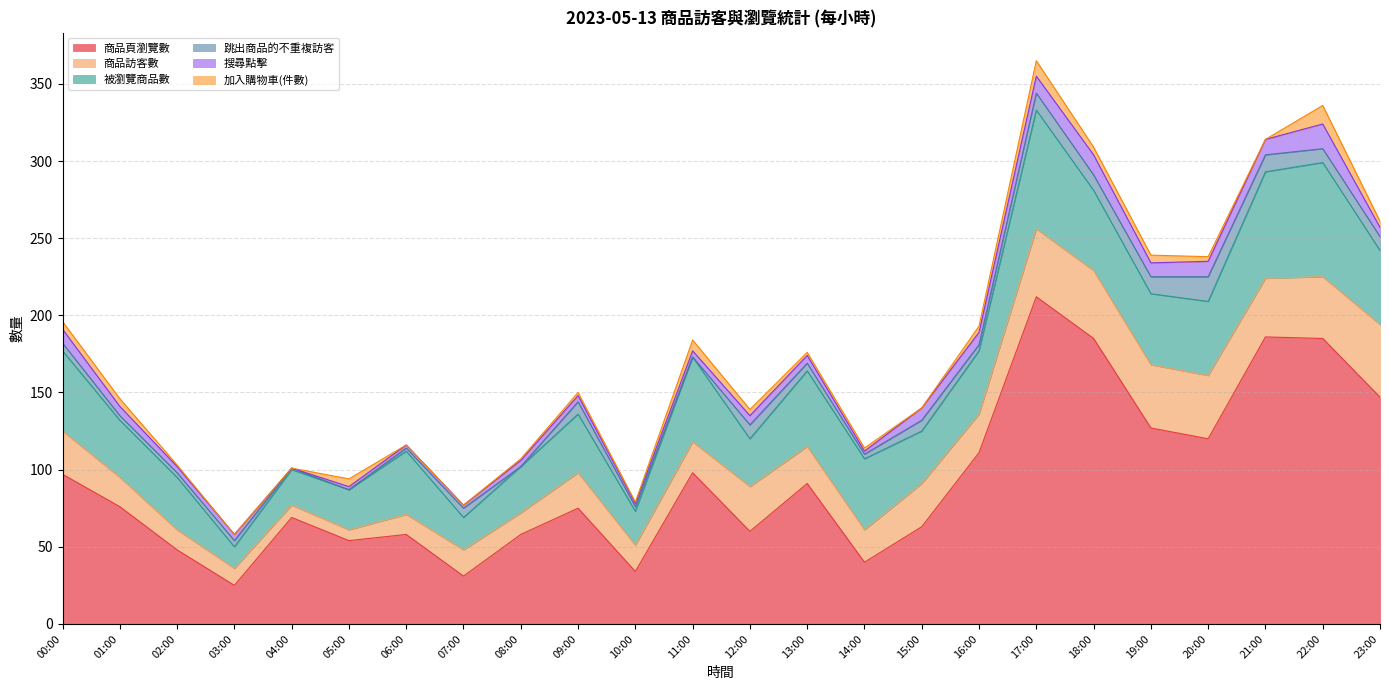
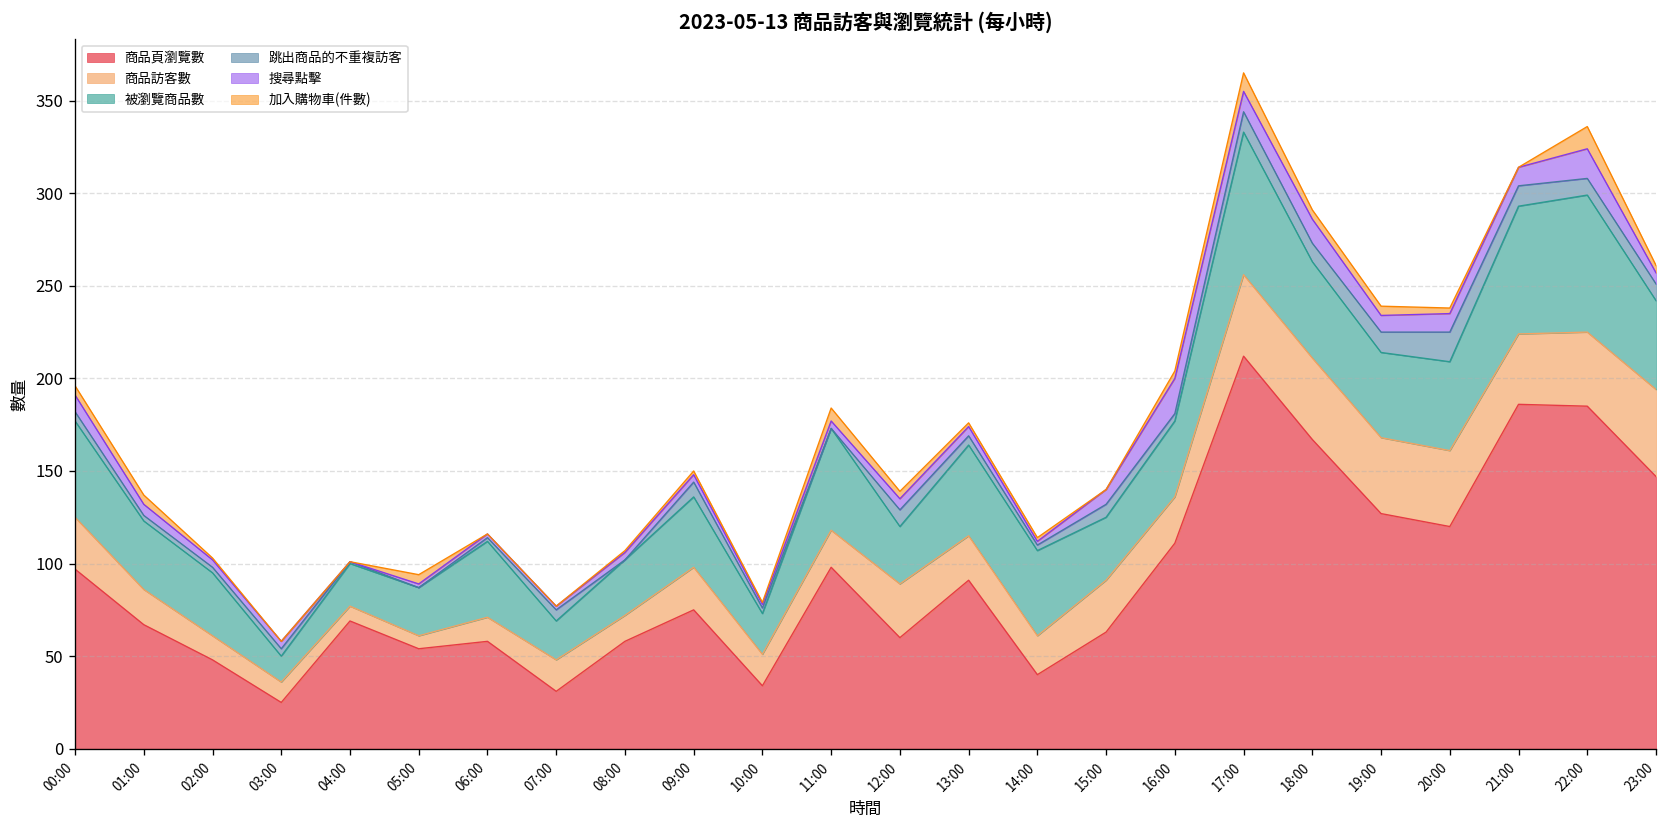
  {
    "商品頁瀏覽數": {
      "00:00": 97,
-     "01:00": 76,
+     "01:00": 67,
      "02:00": 48,
      "03:00": 25,
      "04:00": 69,
      "05:00": 54,
      "06:00": 58,
      "07:00": 31,
      "08:00": 58,
      "09:00": 75,
      "10:00": 34,
      "11:00": 98,
      "12:00": 60,
      "13:00": 91,
      "14:00": 40,
      "15:00": 63,
      "16:00": 111,
      "17:00": 212,
-     "18:00": 185,
+     "18:00": 167,
      "19:00": 127,
      "20:00": 120,
      "21:00": 186,
      "22:00": 185,
      "23:00": 147
    },
    "搜尋點擊": {
      "00:00": 9,
      "01:00": 6,
      "05:00": 2,
      "09:00": 4,
      "11:00": 4,
      "12:00": 6,
      "13:00": 5,
      "14:00": 2,
-     "16:00": 8,
+     "16:00": 19,
      "17:00": 11,
      "18:00": 13,
      "19:00": 9,
      "20:00": 10,
      "22:00": 16,
      "23:00": 6
    }
  }
